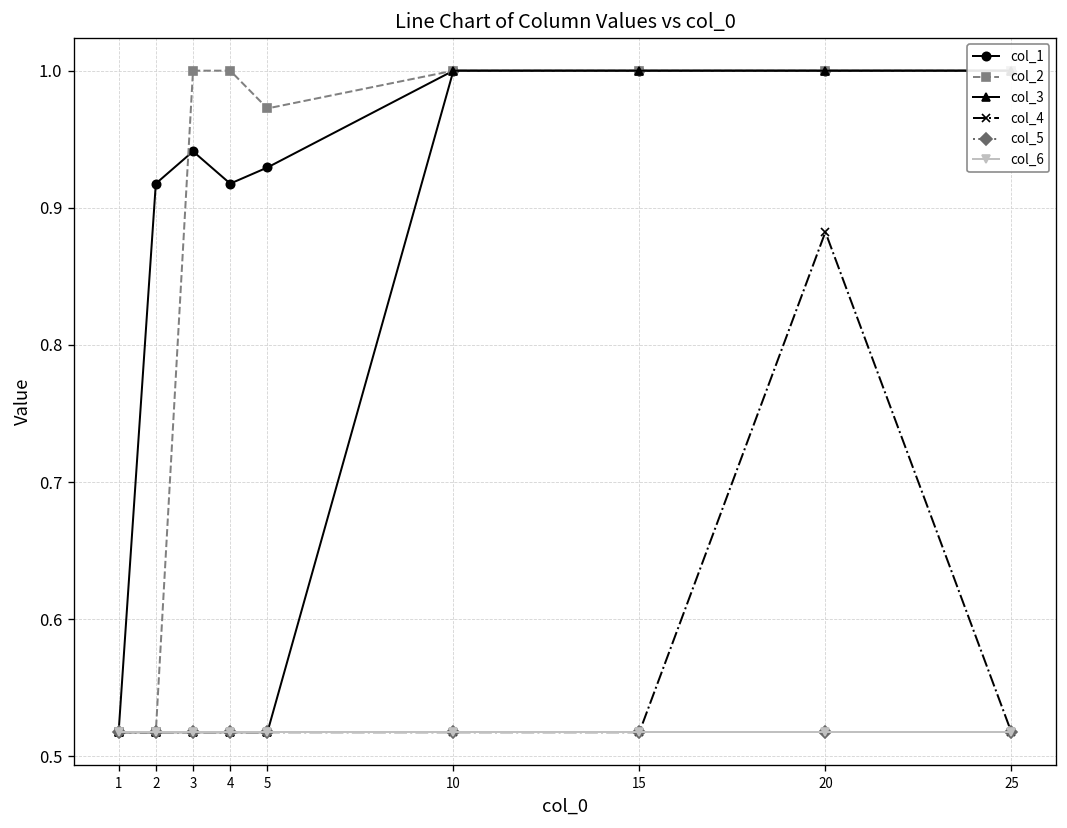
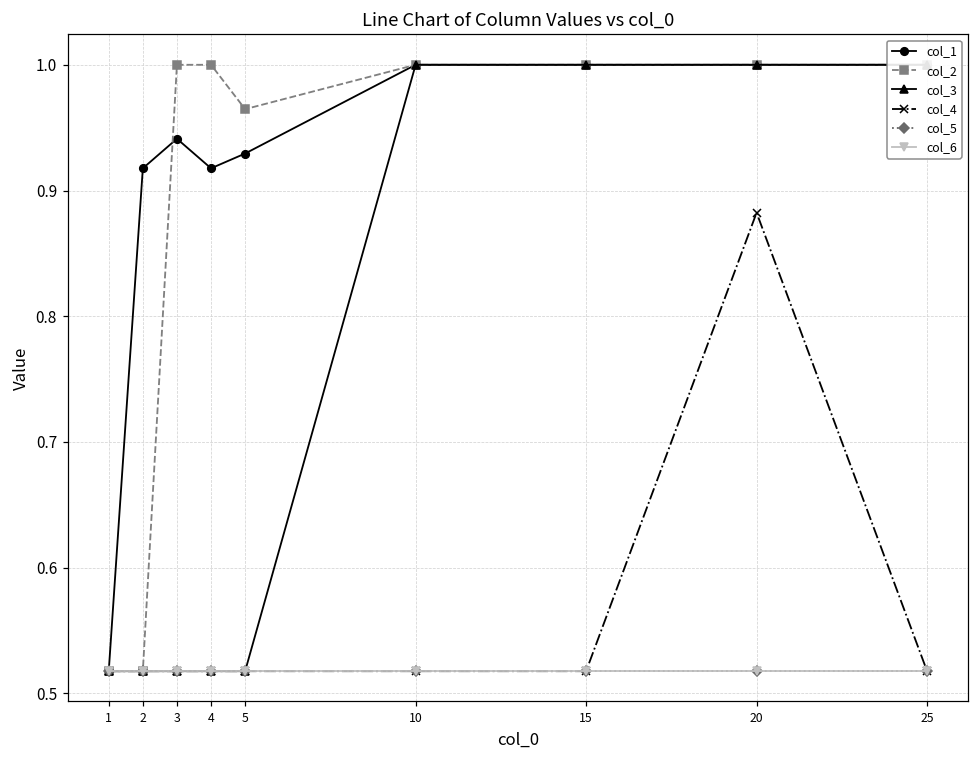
  {
    "col_2": {
      "3": 1.000,
      "4": 1.000,
-     "5": 0.972
+     "5": 0.965
    },
    "col_6": {
      "20": 0.518
    }
  }
